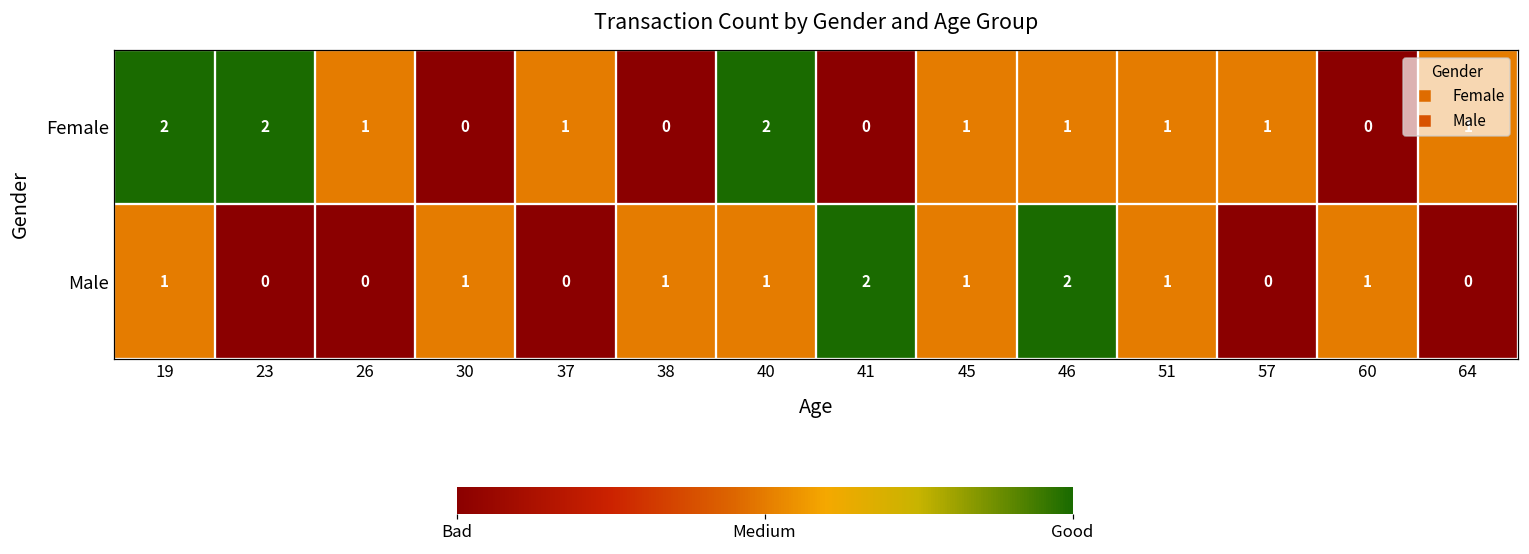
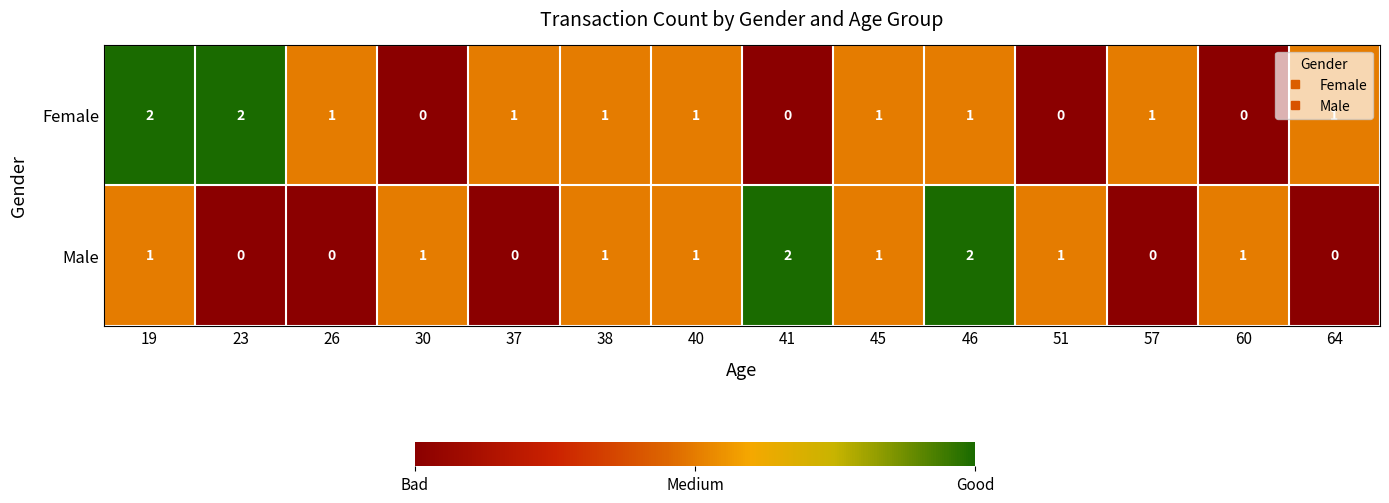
  {
    "Female": {
      "19": 2,
      "23": 2,
      "26": 1,
      "30": 0,
      "37": 1,
-     "38": 0,
-     "40": 2,
+     "38": 1,
+     "40": 1,
      "41": 0,
      "45": 1,
      "46": 1,
-     "51": 1,
+     "51": 0,
      "57": 1,
      "60": 0
    },
    "Male": {
      "19": 1,
      "23": 0,
      "26": 0,
      "30": 1,
      "37": 0,
      "38": 1,
      "40": 1,
      "41": 2,
      "45": 1,
      "46": 2,
      "51": 1,
      "57": 0,
      "60": 1,
      "64": 0
    }
  }
